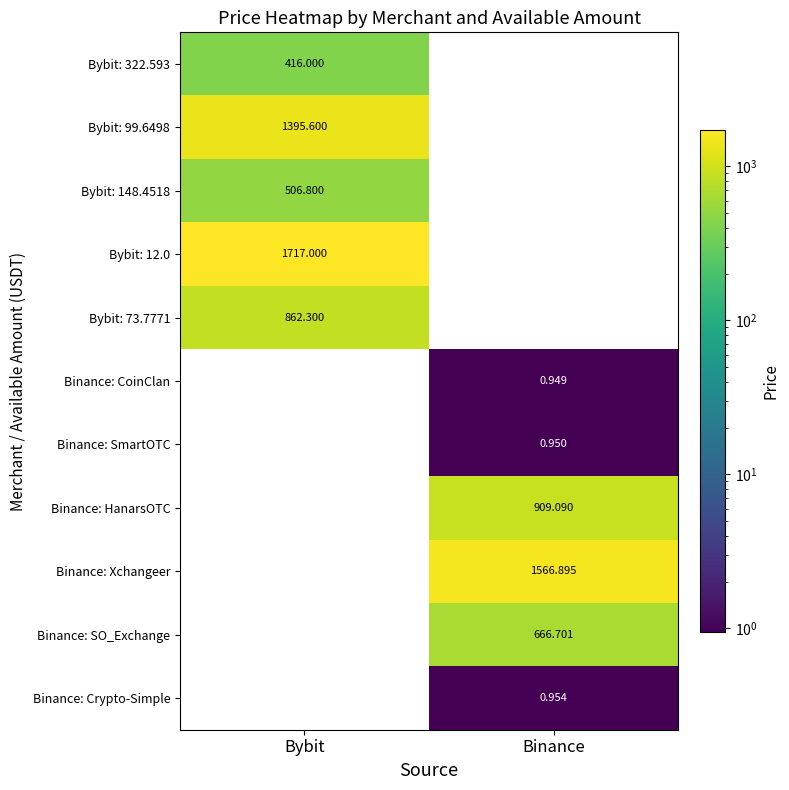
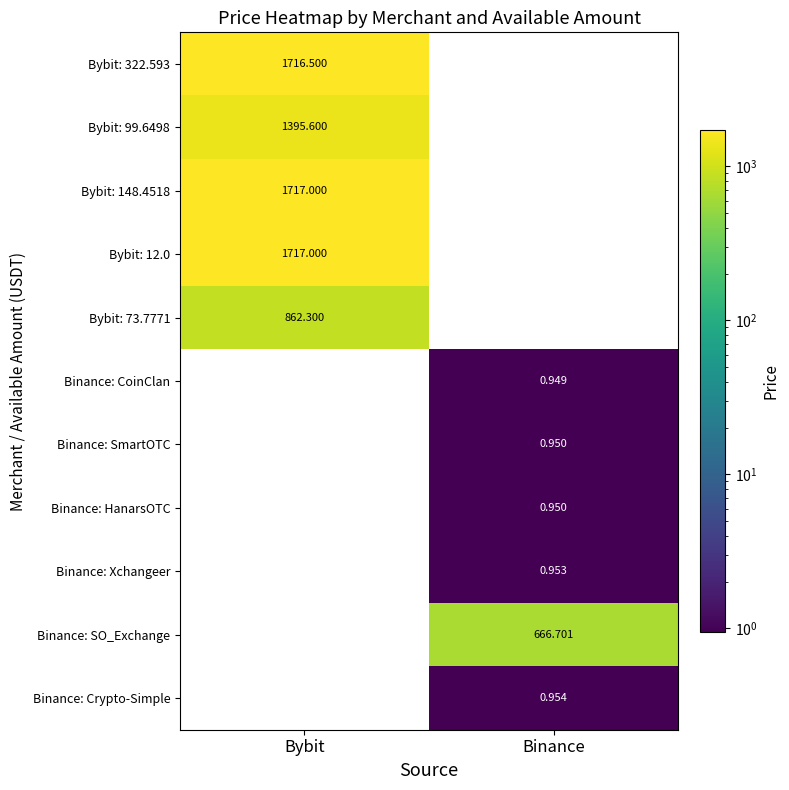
  {
    "Bybit: 322.593": {
-     "Bybit": 416.000
+     "Bybit": 1716.500
    },
    "Bybit: 99.6498": {
      "Bybit": 1395.600
    },
    "Bybit: 148.4518": {
-     "Bybit": 506.800
+     "Bybit": 1717.000
    },
    "Bybit: 12.0": {
      "Bybit": 1717.000
    },
    "Bybit: 73.7771": {
      "Bybit": 862.300
    },
    "Binance: CoinClan": {
      "Binance": 0.949
    },
    "Binance: SmartOTC": {
      "Binance": 0.950
    },
    "Binance: HanarsOTC": {
-     "Binance": 909.090
+     "Binance": 0.950
    },
    "Binance: Xchangeer": {
-     "Binance": 1566.895
+     "Binance": 0.953
    },
    "Binance: SO_Exchange": {
      "Binance": 666.701
    },
    "Binance: Crypto-Simple": {
      "Binance": 0.954
    }
  }
